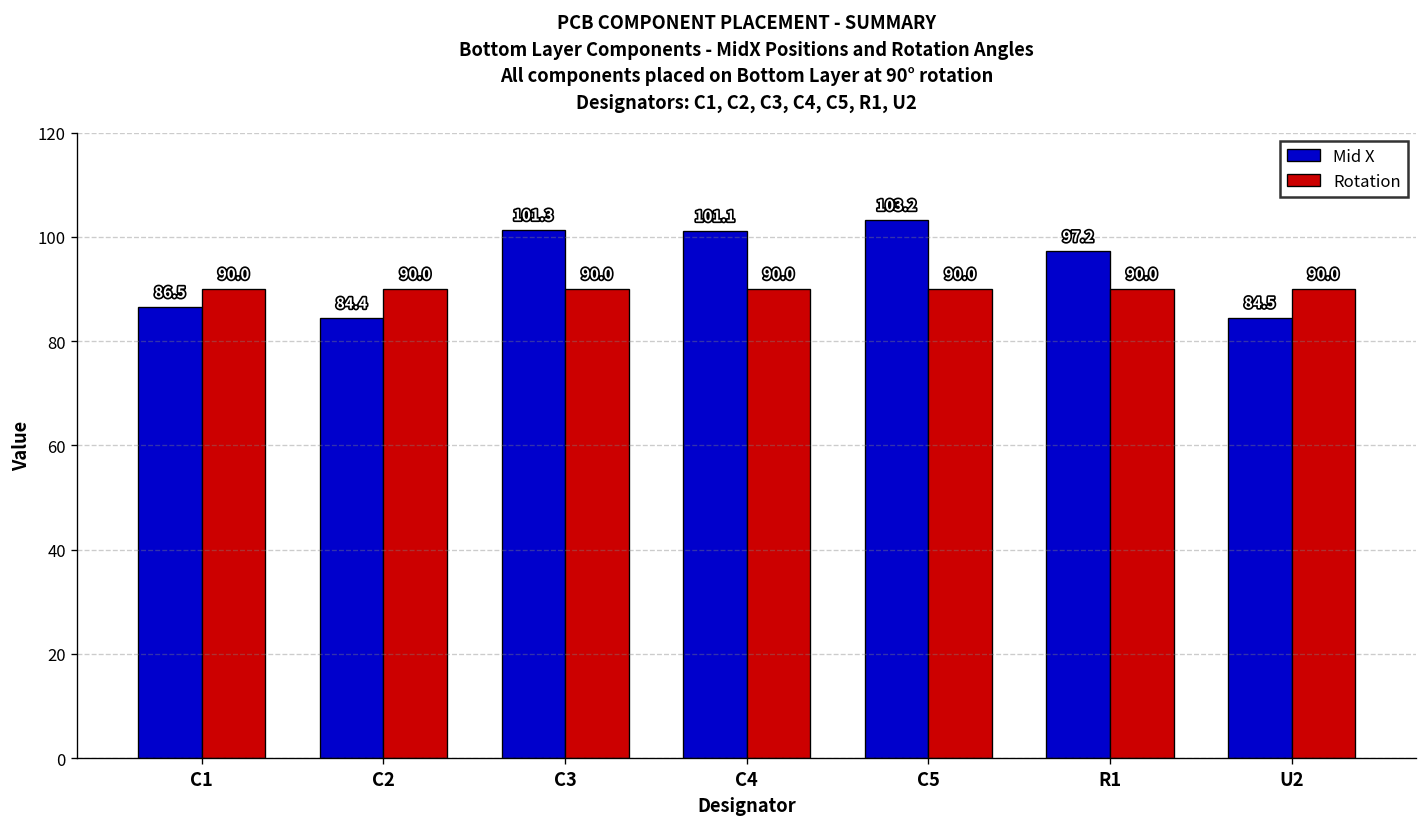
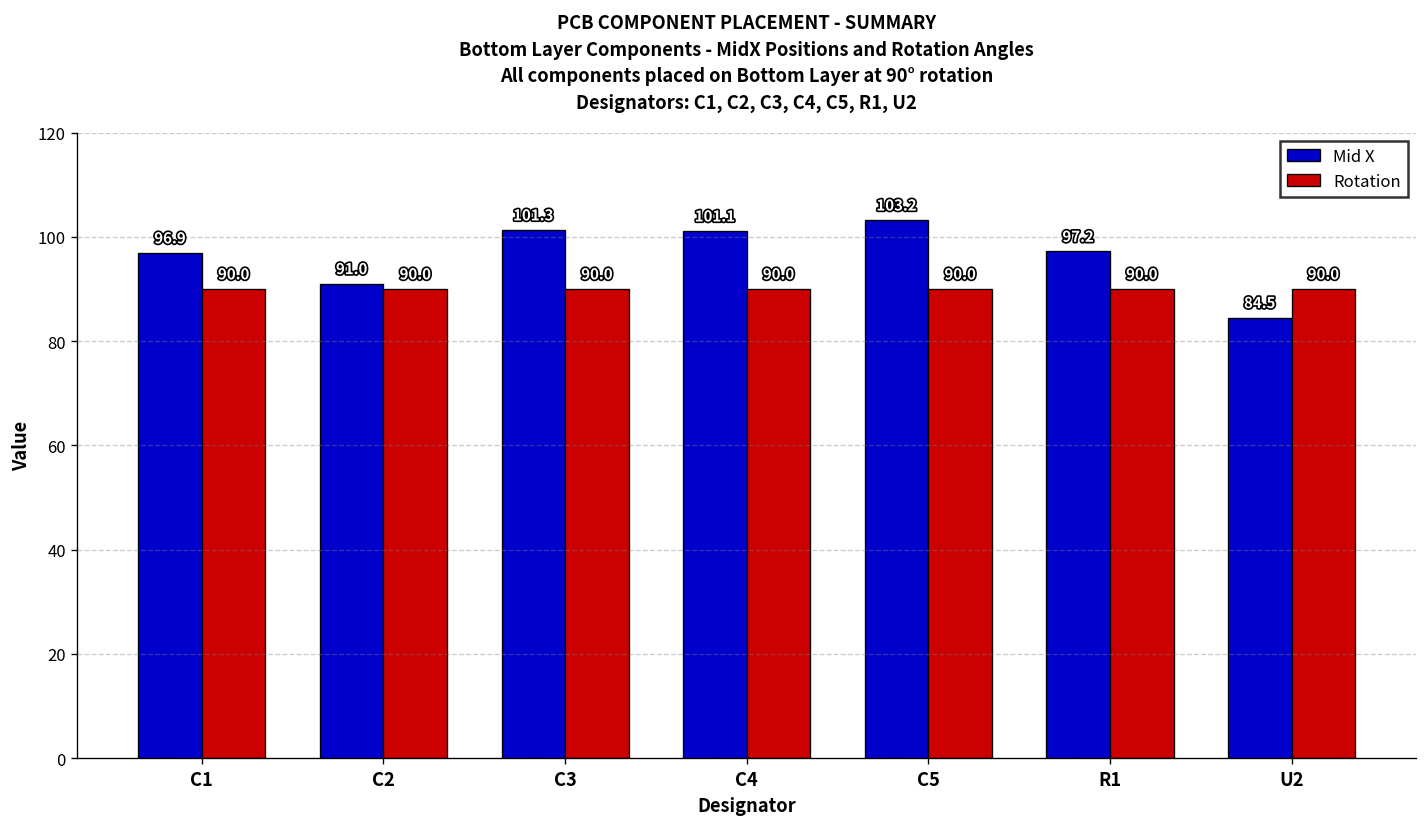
  {
    "Mid X": {
-     "C1": 86.5,
-     "C2": 84.4,
+     "C1": 96.9,
+     "C2": 91.0,
      "C3": 101.3,
      "C4": 101.1,
      "C5": 103.2,
      "R1": 97.2,
      "U2": 84.5
    },
    "Rotation": {
      "C1": 90.0,
      "C2": 90.0,
      "C3": 90.0,
      "C4": 90.0,
      "C5": 90.0,
      "R1": 90.0,
      "U2": 90.0
    }
  }
